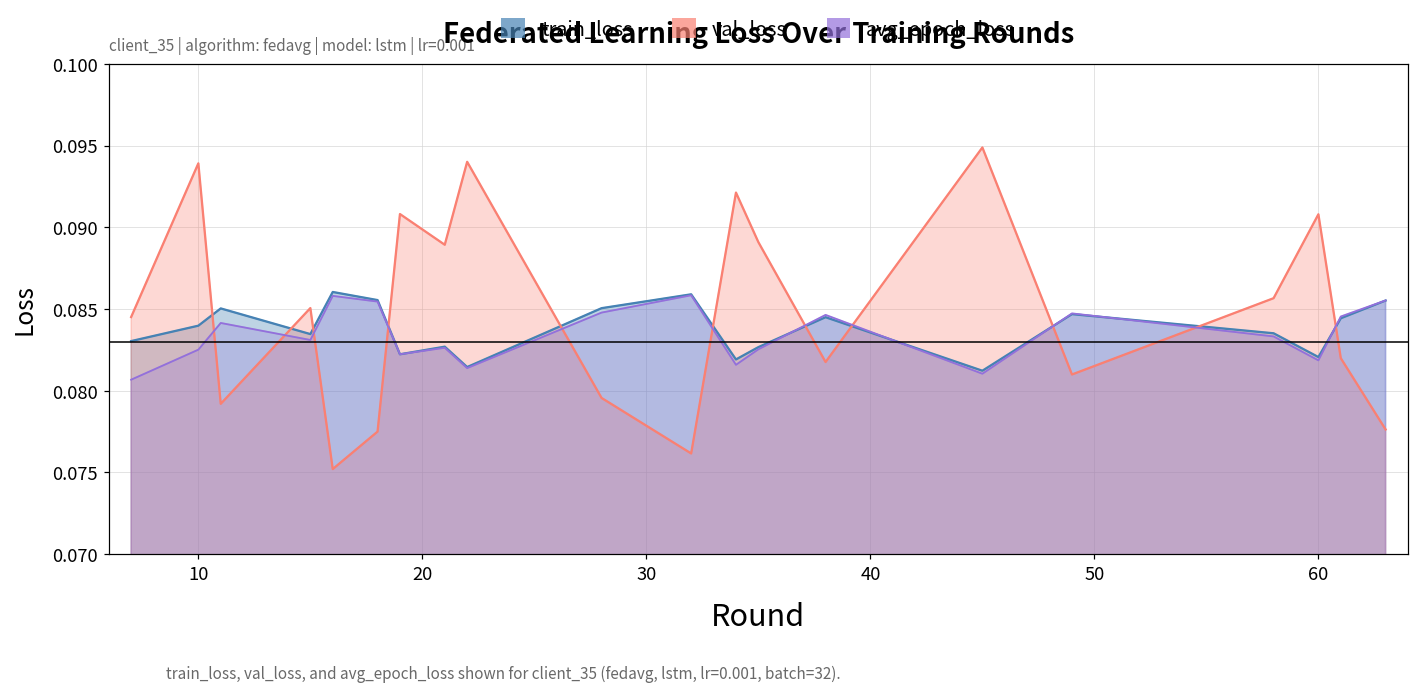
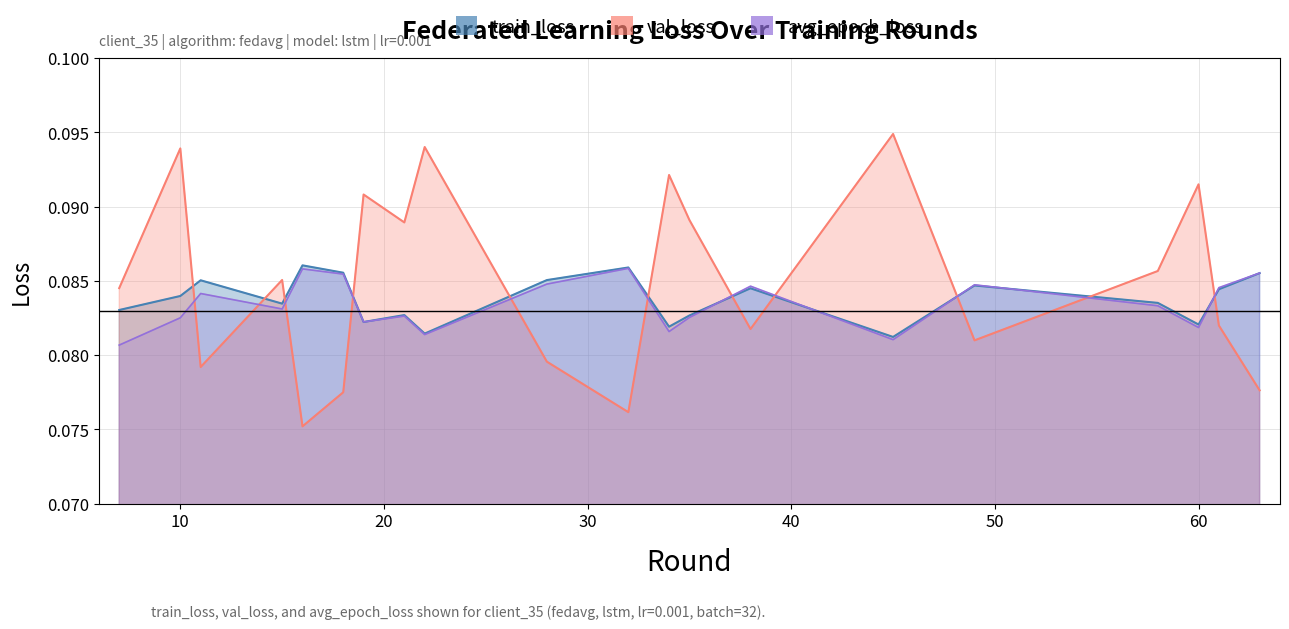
  {
    "train_loss": {
      "10": 0.0840,
      "60": 0.0821
    },
    "val_loss": {
      "10": 0.0939,
-     "60": 0.0908
+     "60": 0.0915
    },
    "avg_epoch_loss": {
      "10": 0.0825,
      "60": 0.0819
    }
  }
